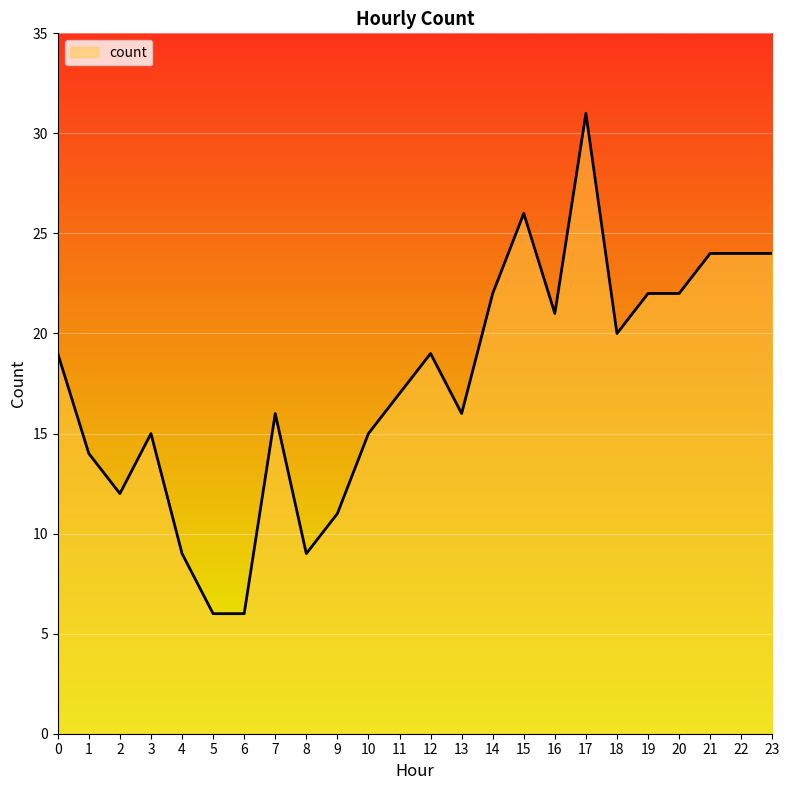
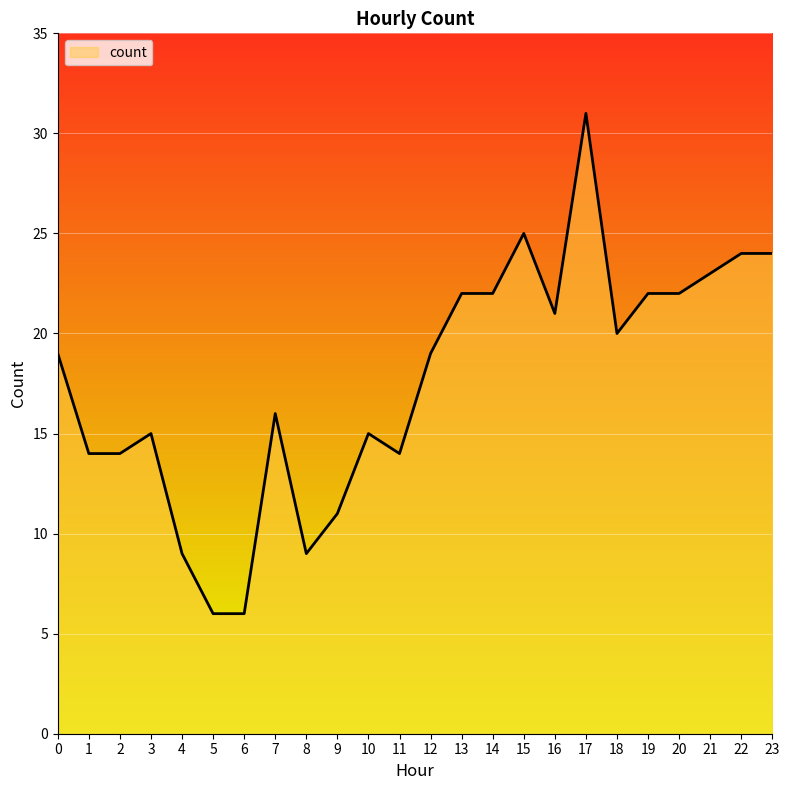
  {
    "0": 19,
    "1": 14,
-   "2": 12,
+   "2": 14,
    "3": 15,
    "4": 9,
    "5": 6,
    "6": 6,
    "7": 16,
    "8": 9,
    "9": 11,
    "10": 15,
-   "11": 17,
+   "11": 14,
    "12": 19,
-   "13": 16,
+   "13": 22,
    "14": 22,
-   "15": 26,
+   "15": 25,
    "16": 21,
    "17": 31,
    "18": 20,
    "19": 22,
    "20": 22,
-   "21": 24,
+   "21": 23,
    "22": 24,
    "23": 24
  }
